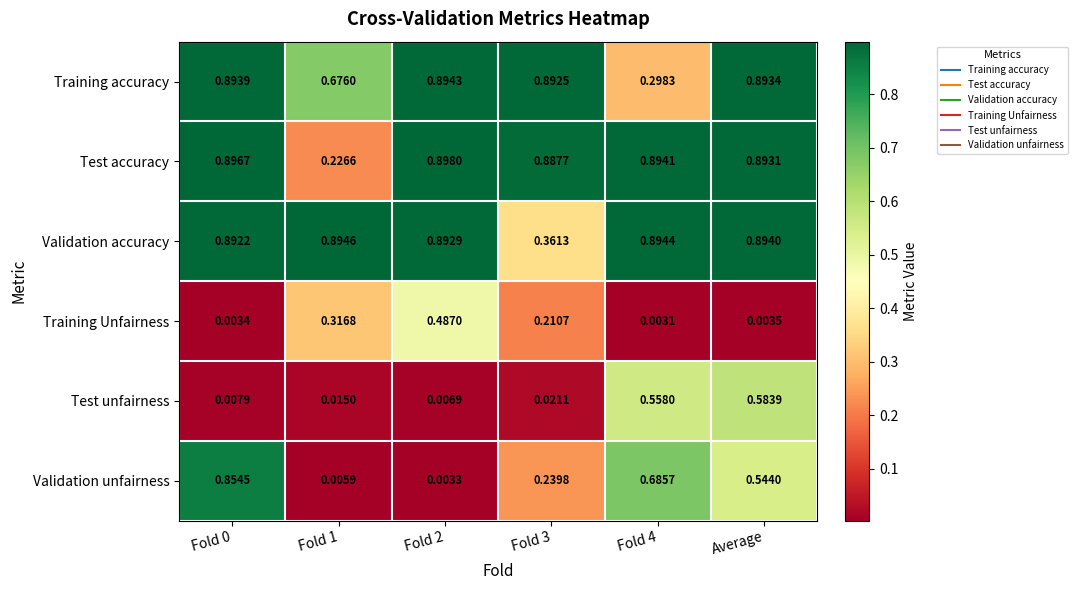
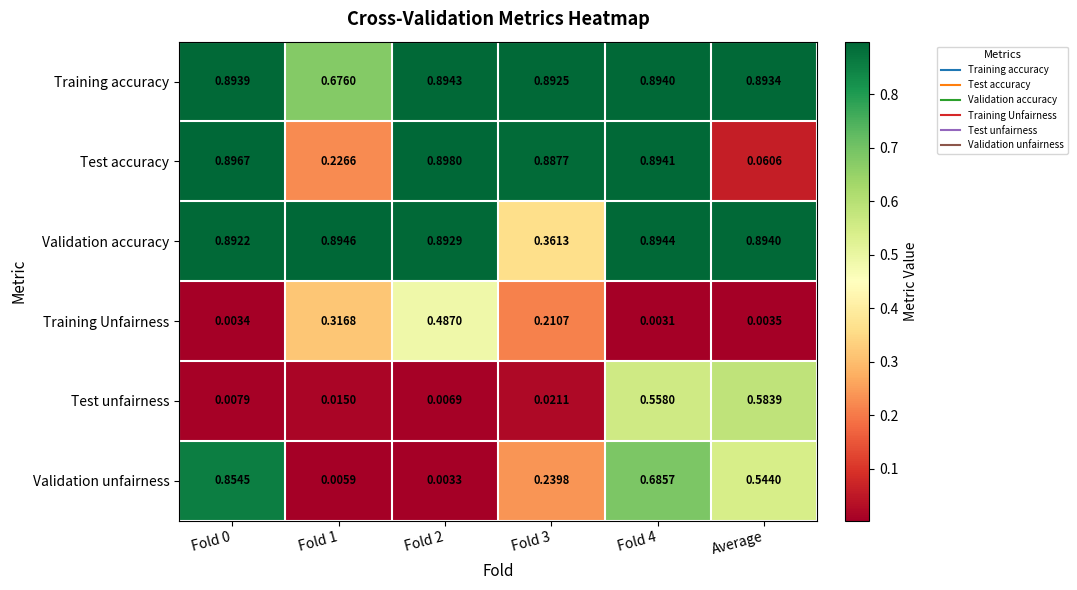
  {
    "Training accuracy": {
      "Fold 0": 0.8939,
      "Fold 1": 0.6760,
      "Fold 2": 0.8943,
      "Fold 3": 0.8925,
-     "Fold 4": 0.2983,
+     "Fold 4": 0.8940,
      "Average": 0.8934
    },
    "Test accuracy": {
      "Fold 0": 0.8967,
      "Fold 1": 0.2266,
      "Fold 2": 0.8980,
      "Fold 3": 0.8877,
      "Fold 4": 0.8941,
-     "Average": 0.8931
+     "Average": 0.0606
    },
    "Validation accuracy": {
      "Fold 0": 0.8922,
      "Fold 1": 0.8946,
      "Fold 2": 0.8929,
      "Fold 3": 0.3613,
      "Fold 4": 0.8944,
      "Average": 0.8940
    },
    "Training Unfairness": {
      "Fold 0": 0.0034,
      "Fold 1": 0.3168,
      "Fold 2": 0.4870,
      "Fold 3": 0.2107,
      "Fold 4": 0.0031,
      "Average": 0.0035
    },
    "Test unfairness": {
      "Fold 0": 0.0079,
      "Fold 1": 0.0150,
      "Fold 2": 0.0069,
      "Fold 3": 0.0211,
      "Fold 4": 0.5580,
      "Average": 0.5839
    },
    "Validation unfairness": {
      "Fold 0": 0.8545,
      "Fold 1": 0.0059,
      "Fold 2": 0.0033,
      "Fold 3": 0.2398,
      "Fold 4": 0.6857,
      "Average": 0.5440
    }
  }
